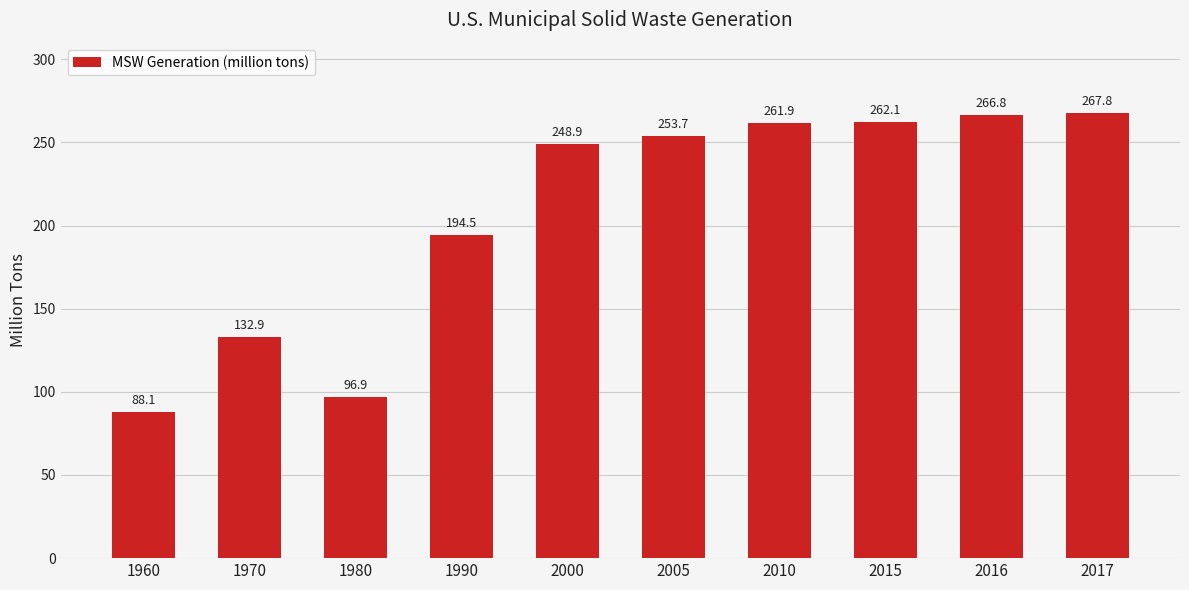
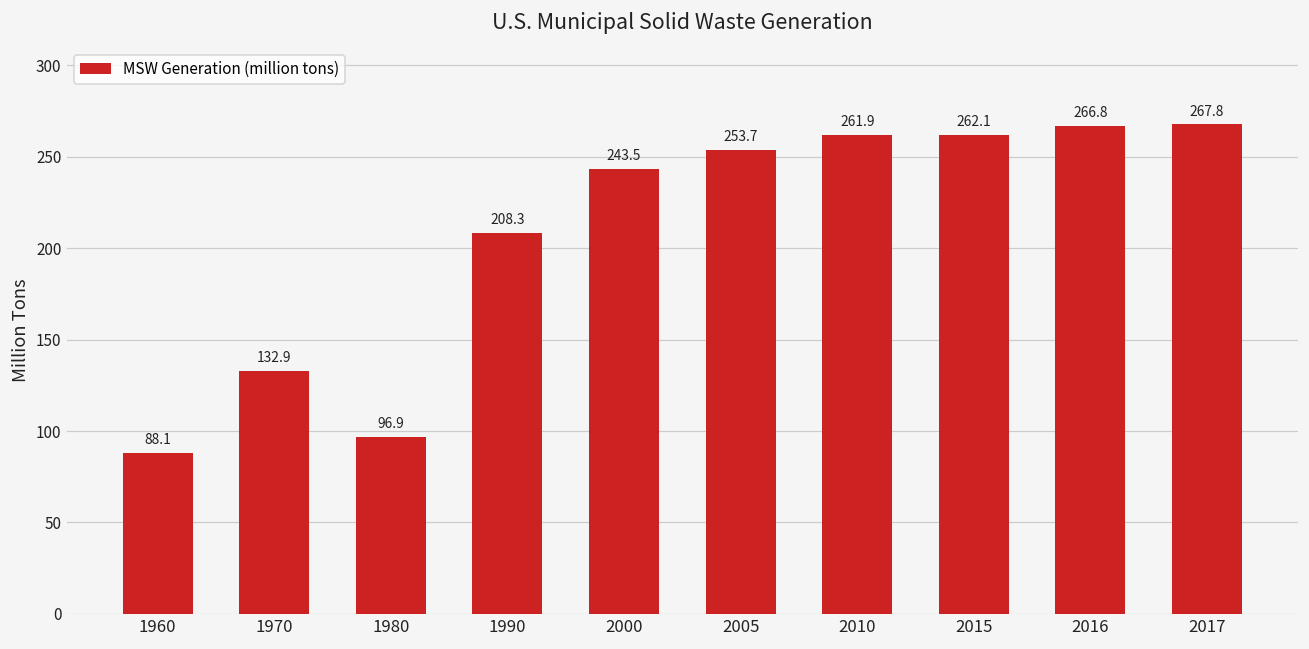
  {
    "1960": 88.1,
    "1970": 132.9,
    "1980": 96.9,
-   "1990": 194.5,
-   "2000": 248.9,
+   "1990": 208.3,
+   "2000": 243.5,
    "2005": 253.7,
    "2010": 261.9,
    "2015": 262.1,
    "2016": 266.8,
    "2017": 267.8
  }
